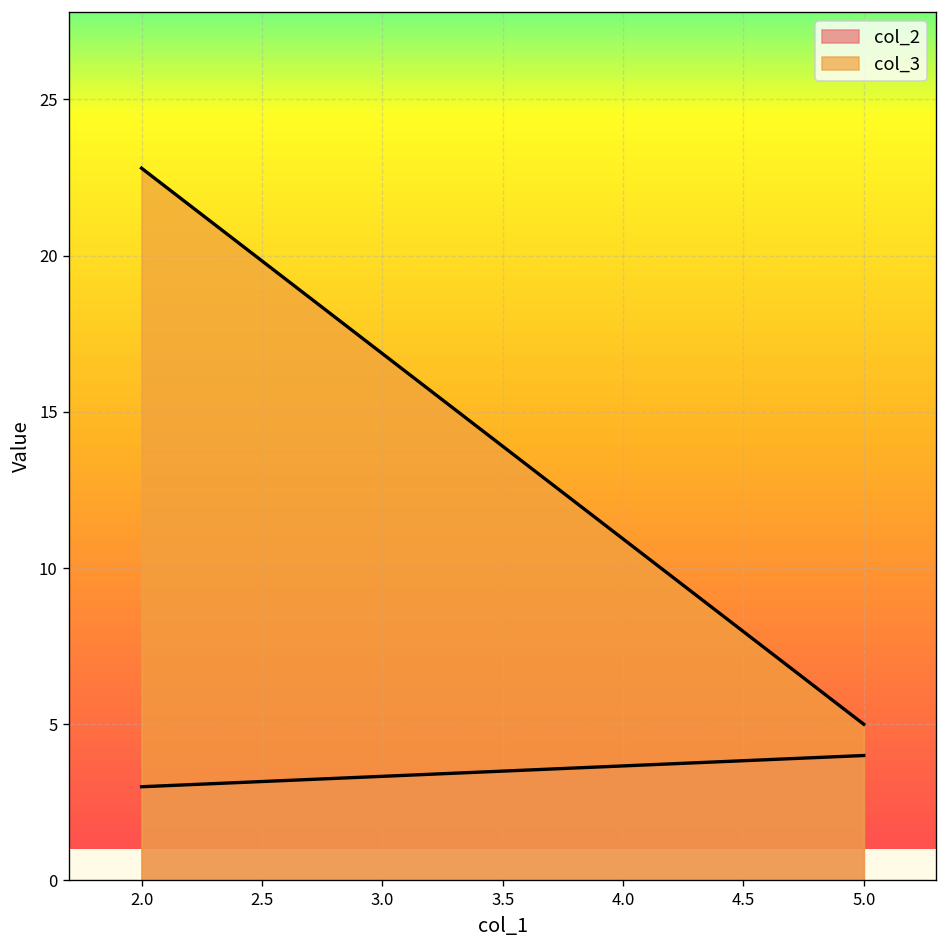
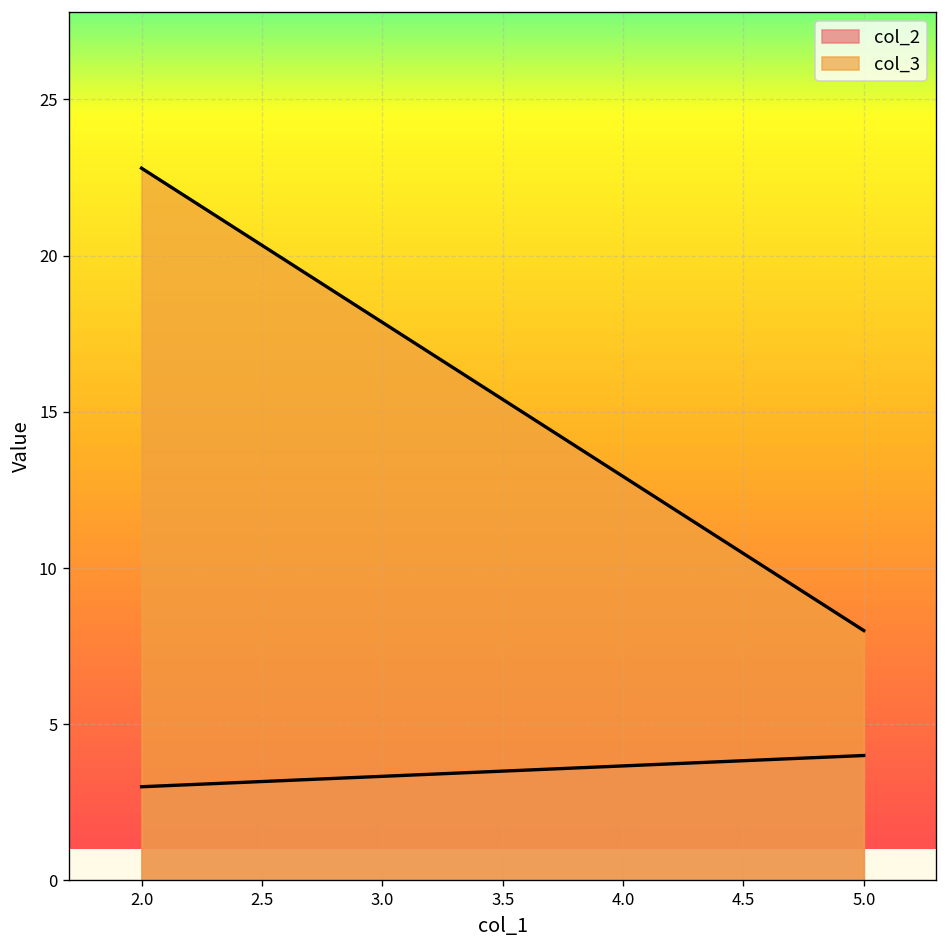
  {
    "col_2": {
      "2.0": 3,
      "5.0": 4
    },
    "col_3": {
      "2.0": 22.8,
-     "5.0": 5
+     "5.0": 8
    }
  }
